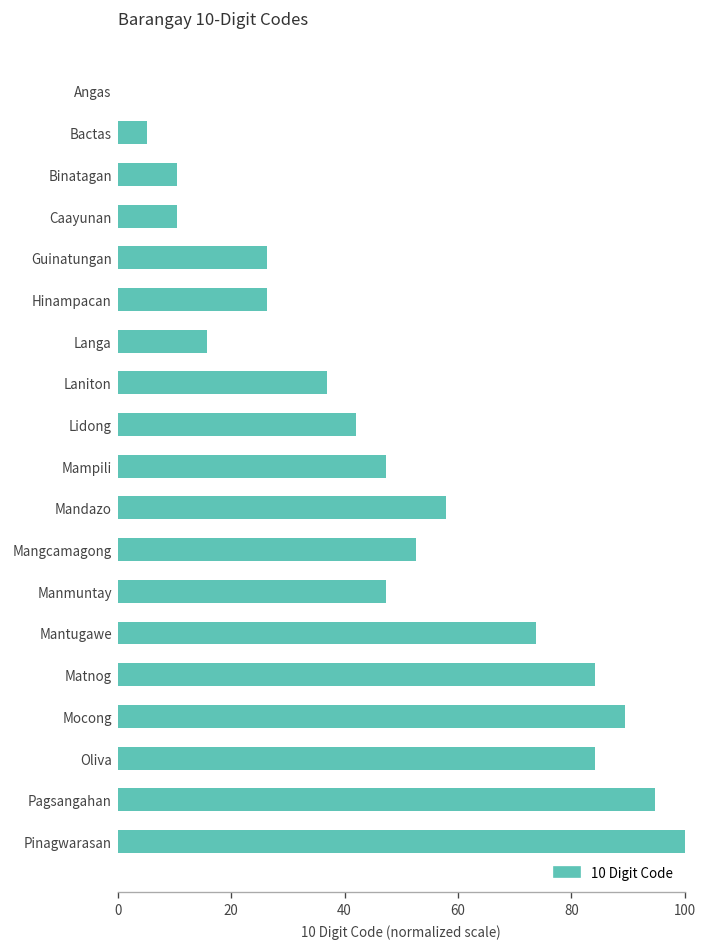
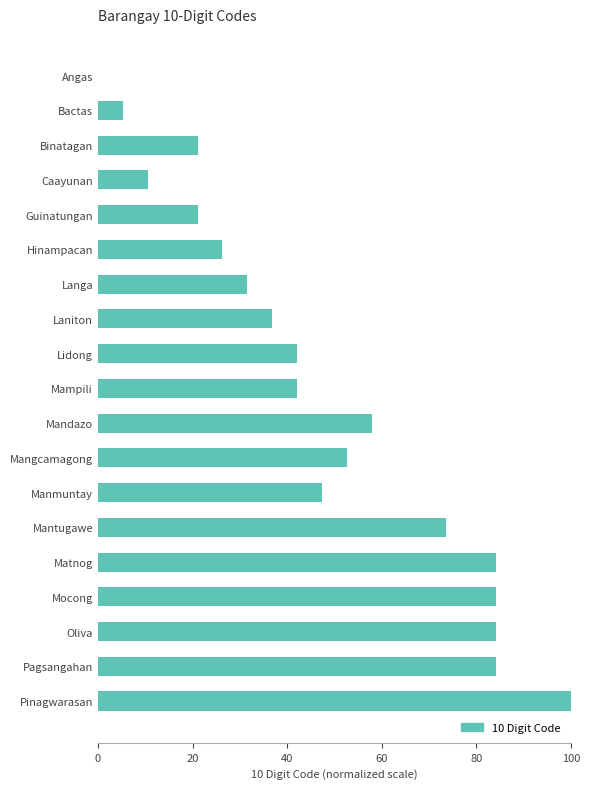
  {
    "Angas": 0,
    "Bactas": 5,
-   "Binatagan": 11,
+   "Binatagan": 21,
    "Caayunan": 11,
-   "Guinatungan": 26,
+   "Guinatungan": 21,
    "Hinampacan": 26,
-   "Langa": 16,
+   "Langa": 32,
    "Laniton": 37,
    "Lidong": 42,
-   "Mampili": 47,
+   "Mampili": 42,
    "Mandazo": 58,
    "Mangcamagong": 53,
    "Manmuntay": 47,
    "Mantugawe": 74,
    "Matnog": 84,
-   "Mocong": 89,
+   "Mocong": 84,
    "Oliva": 84,
-   "Pagsangahan": 95,
+   "Pagsangahan": 84,
    "Pinagwarasan": 100
  }
